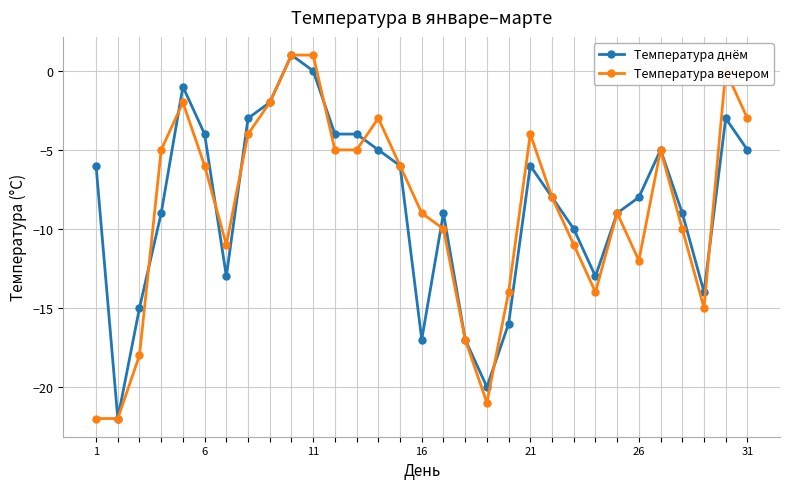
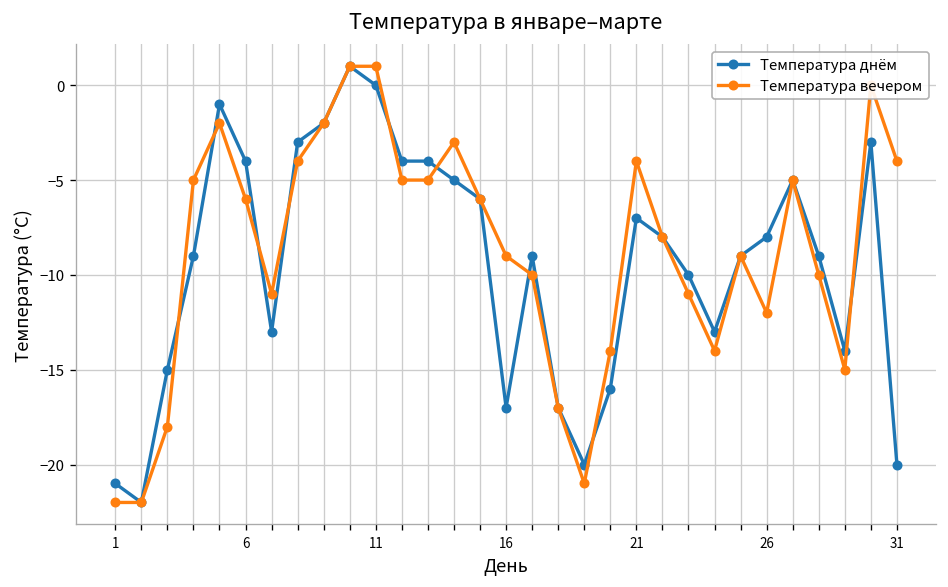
  {
    "Температура днём": {
-     "1": -6,
+     "1": -21,
      "6": -4,
      "11": 0,
      "16": -17,
-     "21": -6,
+     "21": -7,
      "26": -8,
-     "31": -5
+     "31": -20
    },
    "Температура вечером": {
      "1": -22,
      "6": -6,
      "11": 1,
      "16": -9,
      "21": -4,
      "26": -12,
-     "31": -3
+     "31": -4
    }
  }
